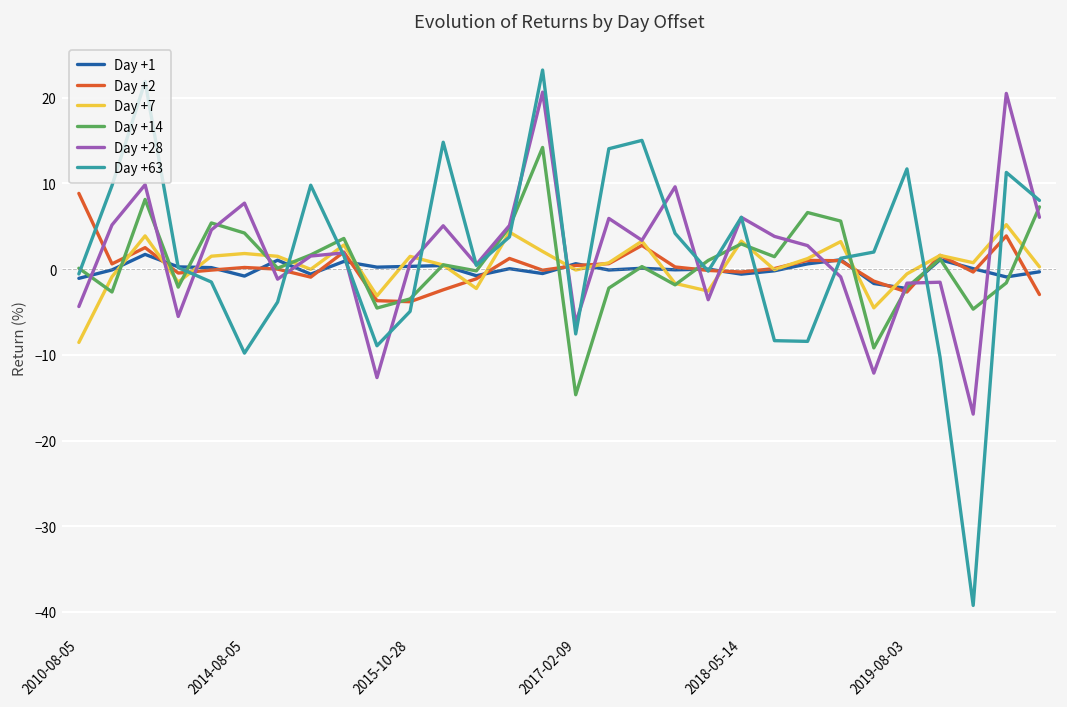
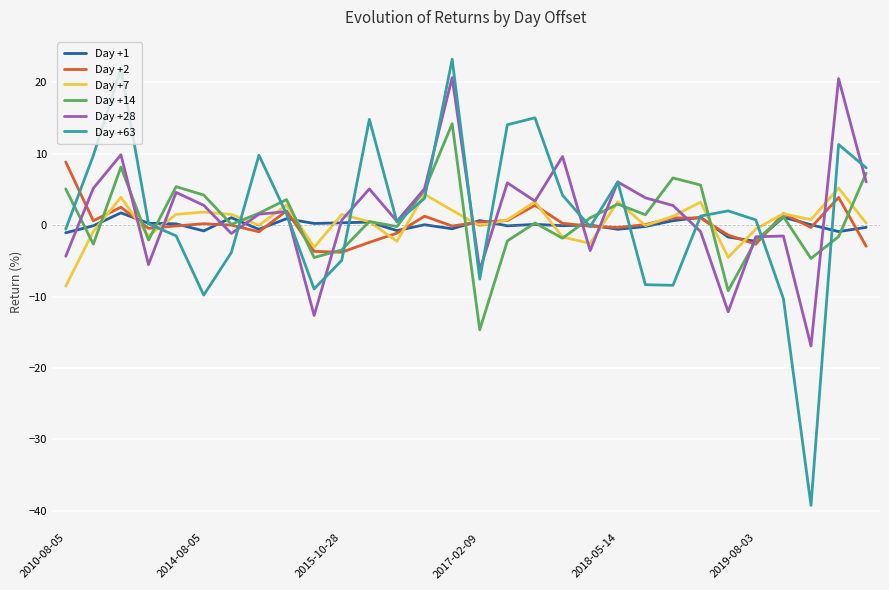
  {
    "Day +1": {
      "2010-08-05": -1,
      "2014-08-05": -1,
      "2015-10-28": 0
    },
    "Day +2": {
      "2010-08-05": 9,
      "2014-08-05": 0,
      "2019-08-03": -3
    },
    "Day +7": {
      "2010-08-05": -9,
      "2014-08-05": 2,
      "2015-10-28": 1,
      "2017-02-09": 0,
      "2019-08-03": -1
    },
    "Day +14": {
-     "2010-08-05": 0,
+     "2010-08-05": 5,
      "2014-08-05": 4,
      "2017-02-09": -15
    },
    "Day +28": {
      "2010-08-05": -4,
-     "2014-08-05": 8,
+     "2014-08-05": 3,
      "2015-10-28": 1,
      "2017-02-09": -6,
      "2019-08-03": -2
    },
    "Day +63": {
      "2010-08-05": -1,
      "2014-08-05": -10,
      "2015-10-28": -5,
      "2017-02-09": -8,
-     "2019-08-03": 12
+     "2019-08-03": 1
    }
  }
